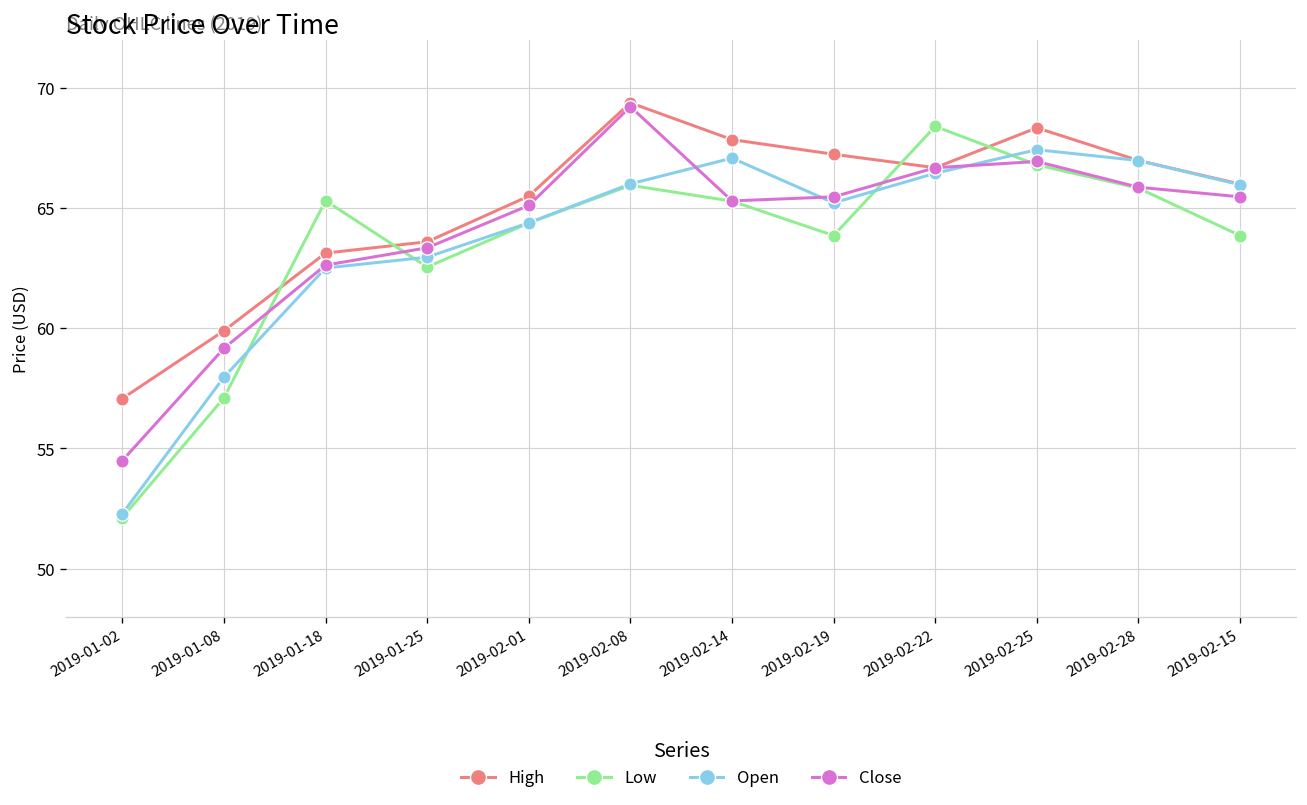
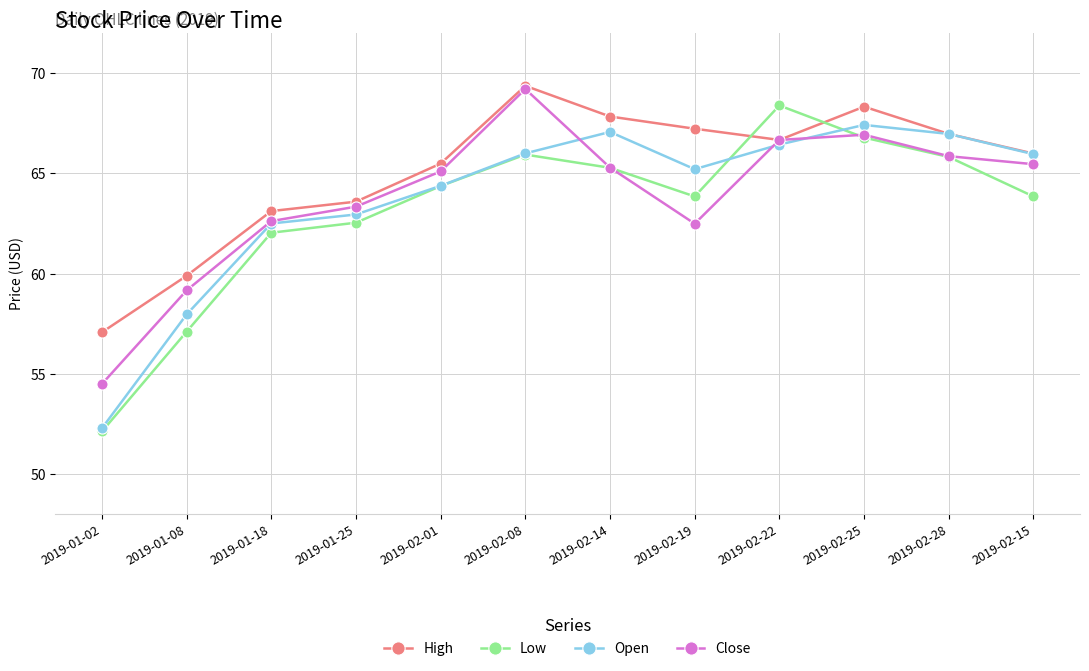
  {
    "High": {
      "2019-01-02": 57.1,
      "2019-01-08": 59.9,
      "2019-01-18": 63.1,
      "2019-01-25": 63.6,
      "2019-02-01": 65.5,
      "2019-02-08": 69.4,
      "2019-02-14": 67.8,
      "2019-02-19": 67.2,
      "2019-02-25": 68.3
    },
    "Low": {
      "2019-01-02": 52.1,
      "2019-01-08": 57.1,
-     "2019-01-18": 65.3,
+     "2019-01-18": 62.0,
      "2019-01-25": 62.5,
      "2019-02-19": 63.9,
      "2019-02-22": 68.4,
      "2019-02-25": 66.8,
      "2019-02-15": 63.9
    },
    "Open": {
      "2019-01-02": 52.3,
      "2019-01-08": 58.0,
      "2019-01-25": 63.0,
      "2019-02-14": 67.1,
      "2019-02-19": 65.2,
      "2019-02-22": 66.4,
      "2019-02-25": 67.4
    },
    "Close": {
      "2019-01-02": 54.5,
      "2019-01-08": 59.2,
      "2019-01-25": 63.3,
      "2019-02-01": 65.1,
      "2019-02-08": 69.2,
-     "2019-02-19": 65.5,
+     "2019-02-19": 62.5,
      "2019-02-25": 66.9,
      "2019-02-15": 65.5
    }
  }
